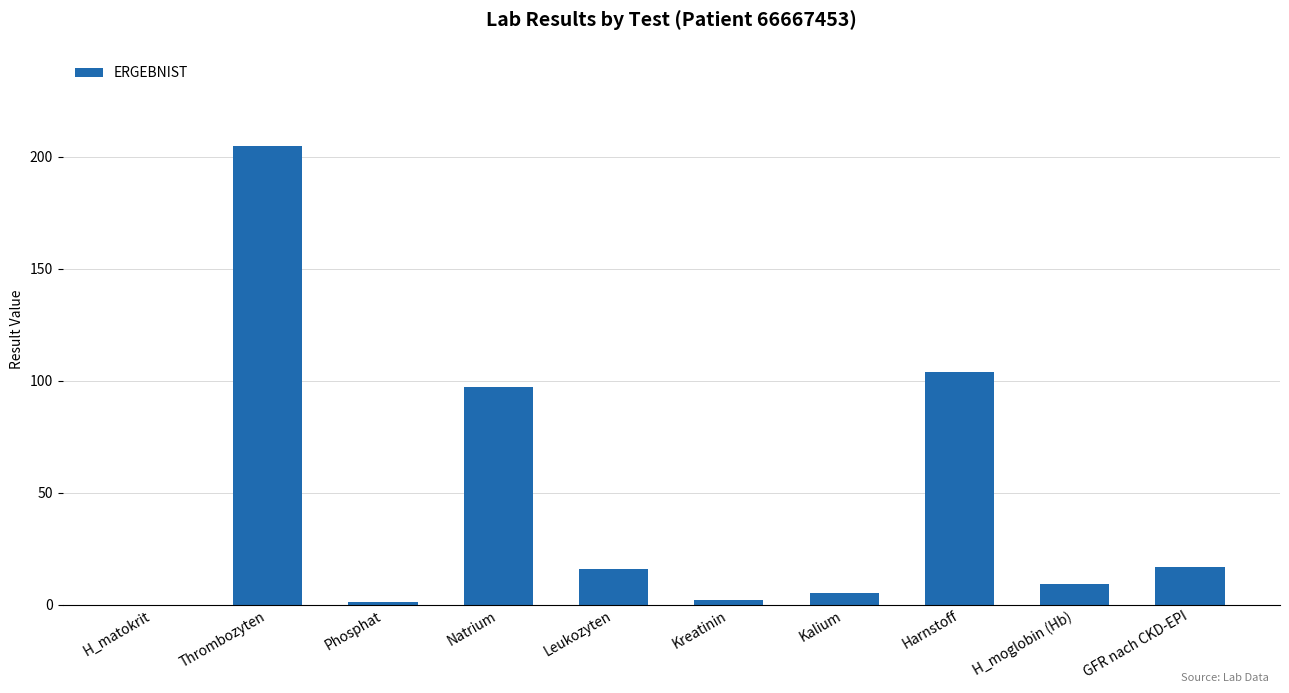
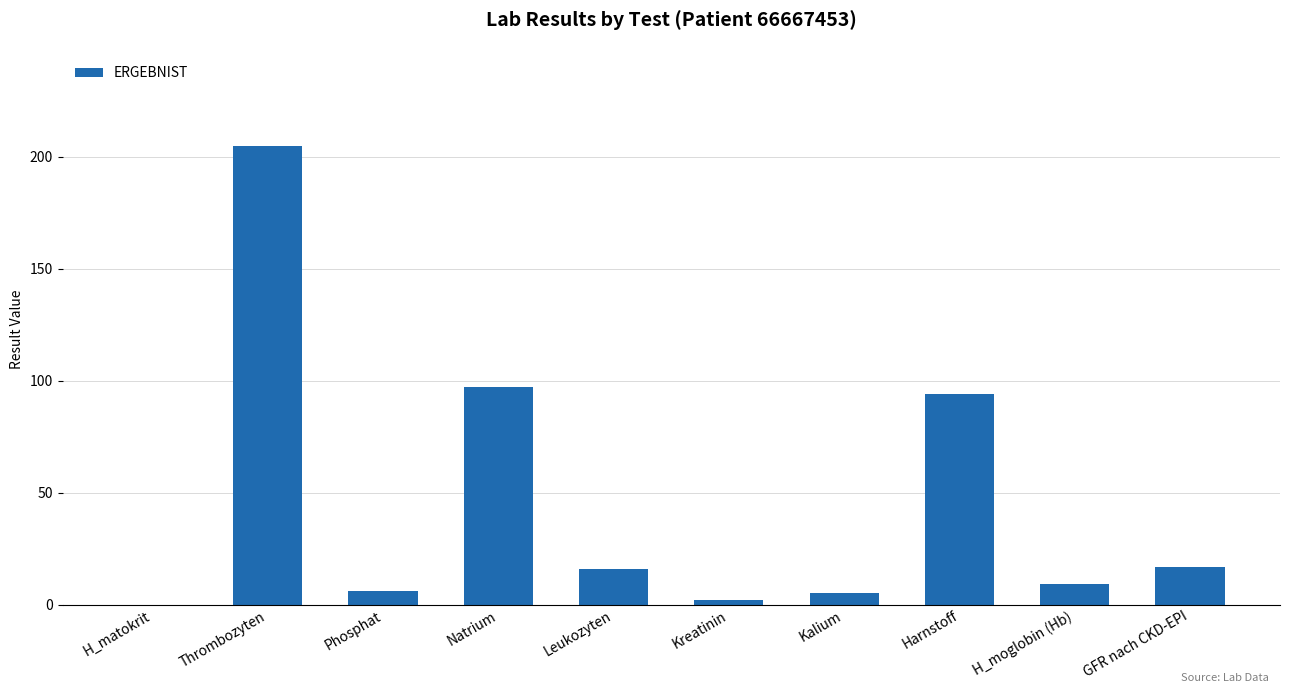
  {
    "H_matokrit": 0,
    "Thrombozyten": 205,
-   "Phosphat": 1,
+   "Phosphat": 6,
    "Natrium": 97,
    "Leukozyten": 16,
    "Kreatinin": 2,
    "Kalium": 5,
-   "Harnstoff": 104,
+   "Harnstoff": 94,
    "H_moglobin (Hb)": 9,
    "GFR nach CKD-EPI": 17
  }
